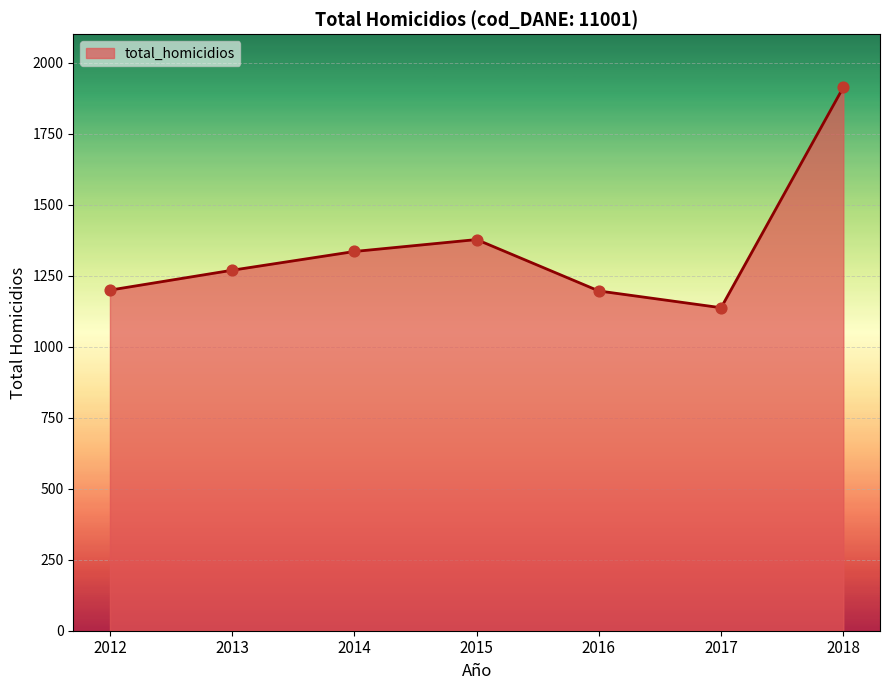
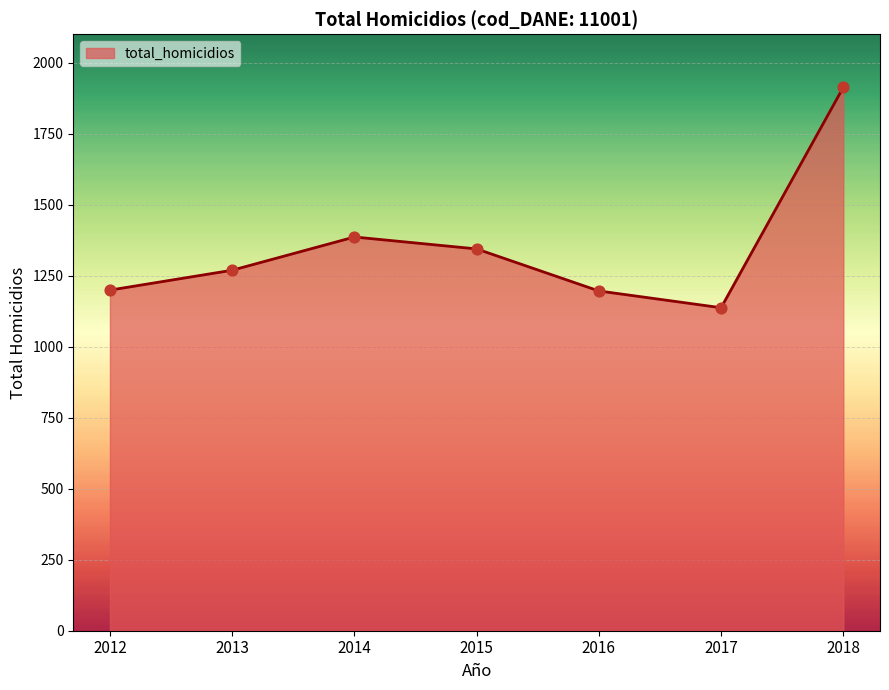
  {
    "2012": 1200,
    "2013": 1270,
-   "2014": 1340,
-   "2015": 1380,
+   "2014": 1390,
+   "2015": 1340,
    "2016": 1200,
    "2017": 1140,
    "2018": 1910
  }
